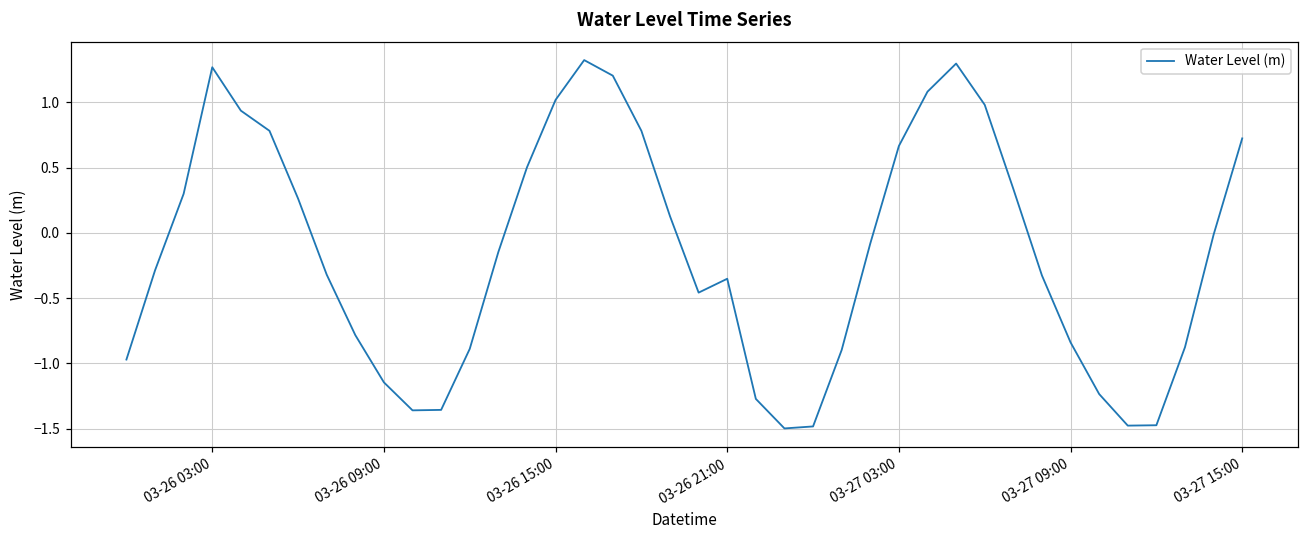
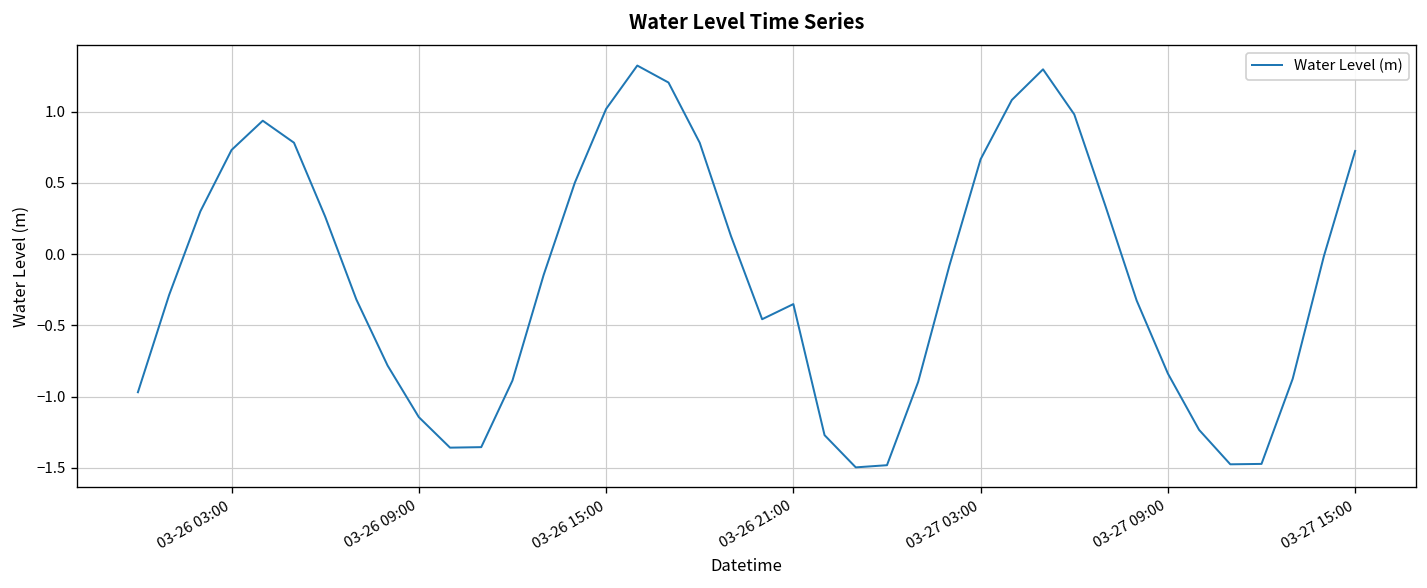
  {
-   "03-26 03:00": 1.27,
+   "03-26 03:00": 0.73,
    "03-26 09:00": -1.14,
    "03-26 15:00": 1.02,
    "03-26 21:00": -0.35,
    "03-27 03:00": 0.67,
    "03-27 09:00": -0.84,
    "03-27 15:00": 0.72
  }
